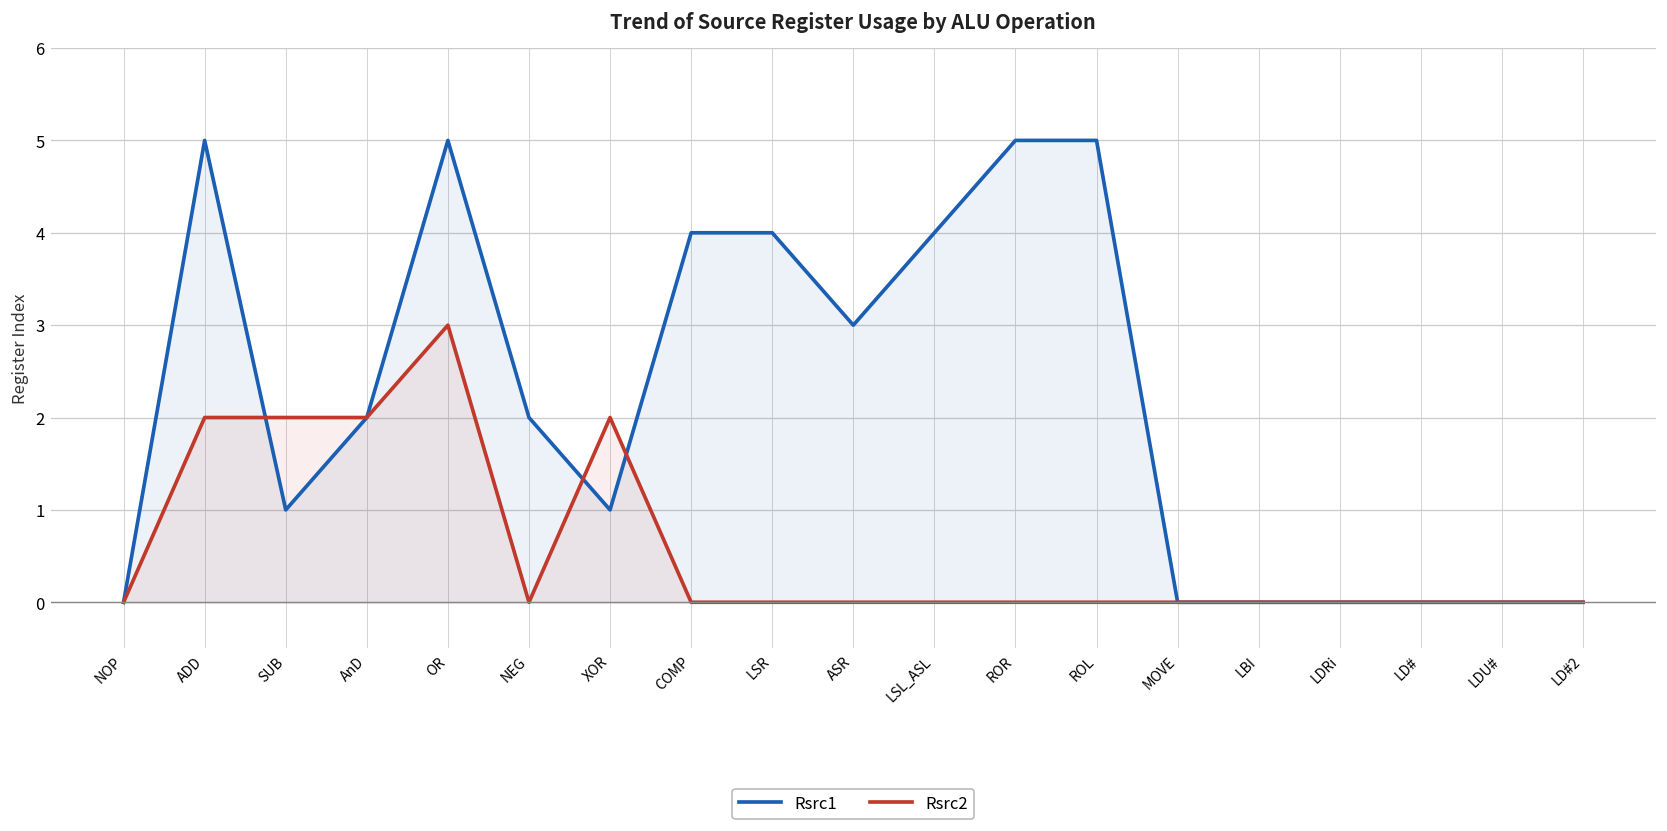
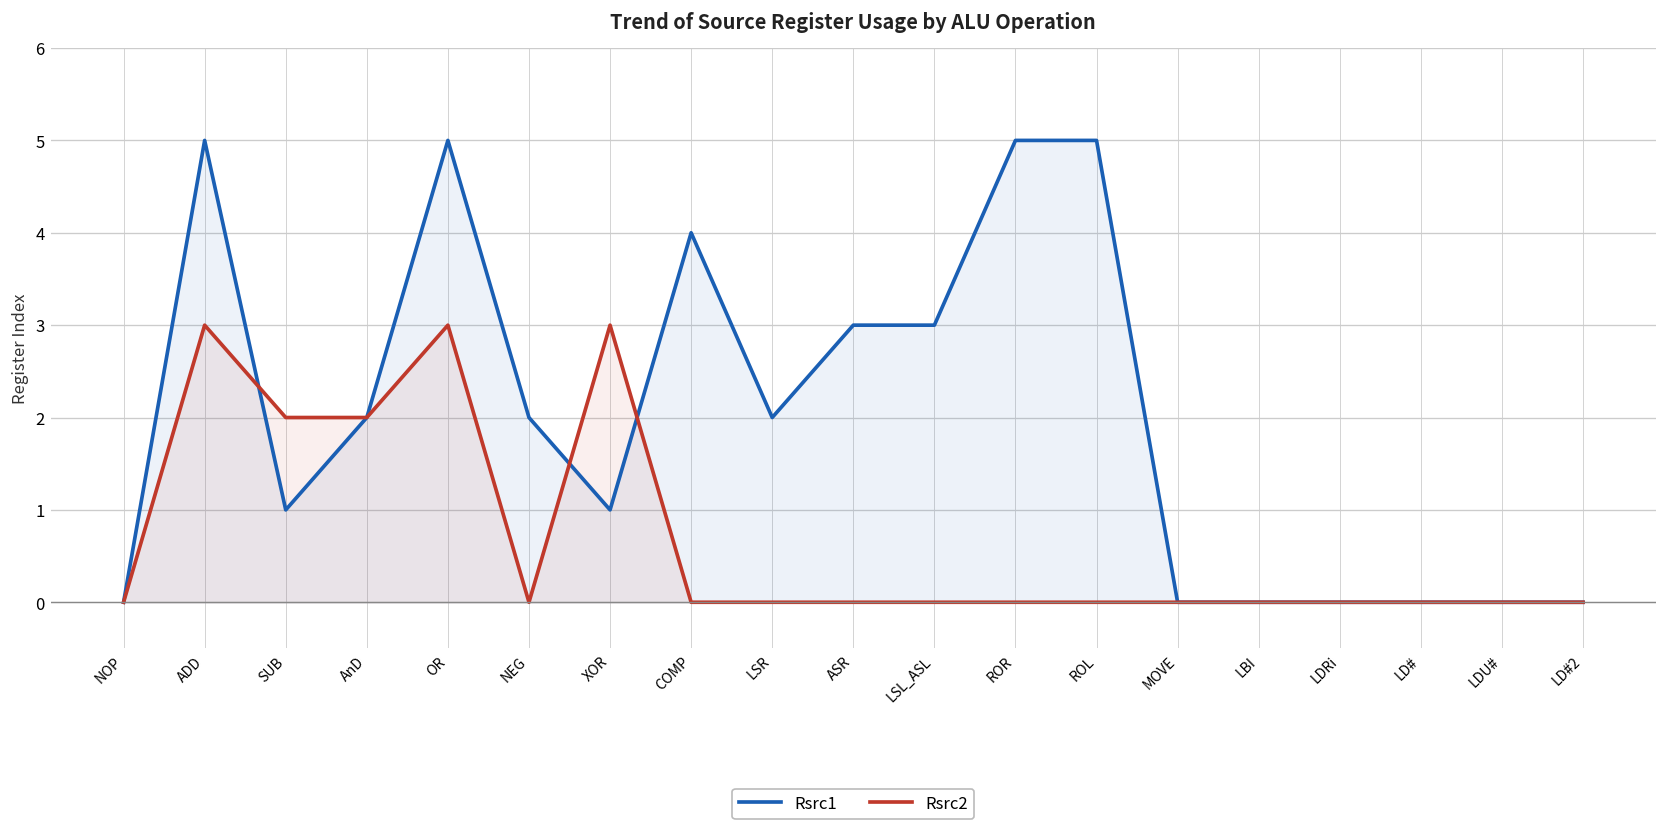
  {
    "Rsrc1": {
      "ADD": 5,
      "SUB": 1,
      "OR": 5,
      "NEG": 2,
      "XOR": 1,
      "COMP": 4,
-     "LSR": 4,
+     "LSR": 2,
      "ASR": 3,
-     "LSL_ASL": 4,
+     "LSL_ASL": 3,
      "ROR": 5,
      "ROL": 5
    },
    "Rsrc2": {
-     "ADD": 2,
+     "ADD": 3,
      "SUB": 2,
      "OR": 3,
      "NEG": 0,
-     "XOR": 2,
+     "XOR": 3,
      "COMP": 0,
      "LSR": 0,
      "ASR": 0,
      "LSL_ASL": 0,
      "ROR": 0,
      "ROL": 0
    }
  }
